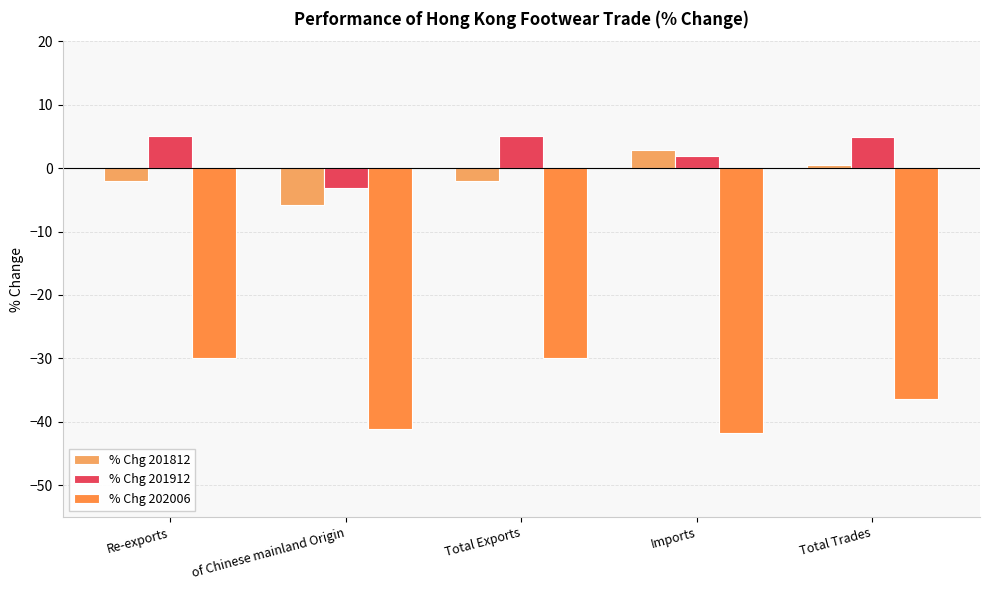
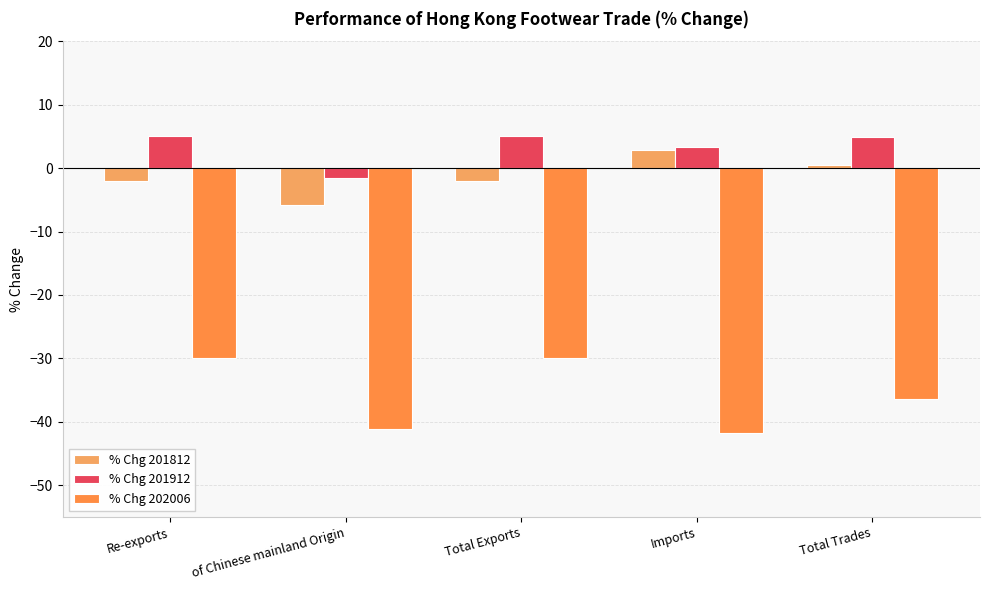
  {
    "% Chg 201912": {
      "Re-exports": 5,
-     "of Chinese mainland Origin": -3,
+     "of Chinese mainland Origin": -2,
      "Total Exports": 5,
-     "Imports": 2,
+     "Imports": 3,
      "Total Trades": 5
    }
  }
